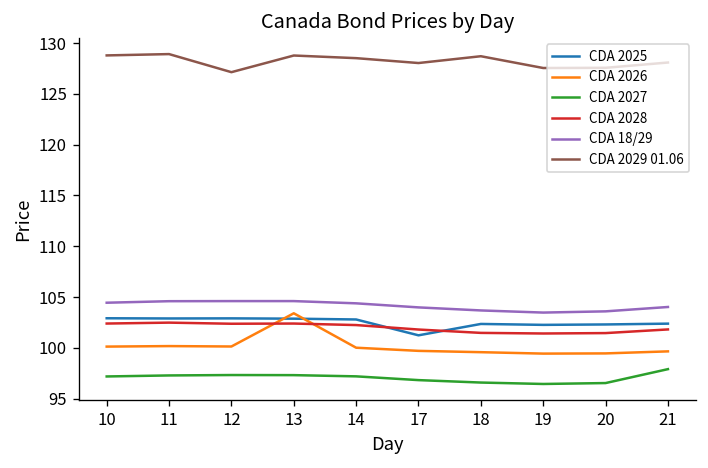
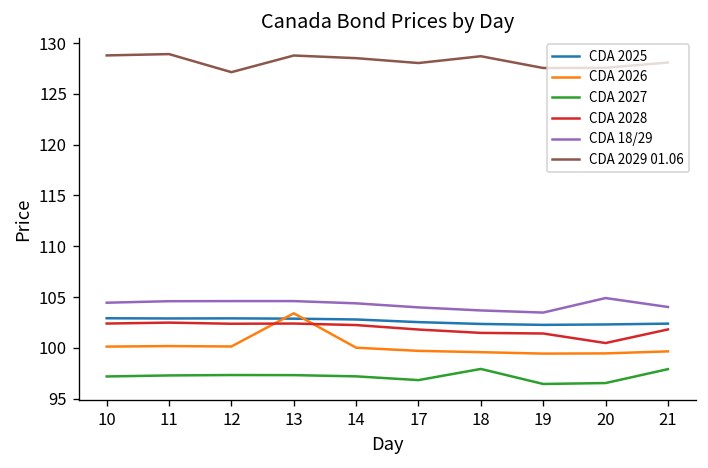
  {
    "CDA 2025": {
      "10": 103,
      "11": 103,
      "12": 103,
      "13": 103,
      "14": 103,
-     "17": 101,
+     "17": 103,
      "18": 102,
      "19": 102,
      "20": 102,
      "21": 102
    },
    "CDA 2026": {
      "10": 100,
      "11": 100,
      "12": 100,
      "13": 103,
      "14": 100,
      "17": 100,
      "18": 100,
      "19": 99,
      "20": 99,
      "21": 100
    },
    "CDA 2027": {
      "10": 97,
      "11": 97,
      "12": 97,
      "13": 97,
      "14": 97,
      "17": 97,
-     "18": 97,
+     "18": 98,
      "19": 96,
      "20": 97,
      "21": 98
    },
    "CDA 2028": {
      "10": 102,
      "11": 102,
      "12": 102,
      "13": 102,
      "14": 102,
      "17": 102,
      "18": 101,
      "19": 101,
-     "20": 101,
+     "20": 100,
      "21": 102
    },
    "CDA 18/29": {
      "10": 104,
      "11": 105,
      "12": 105,
      "13": 105,
      "14": 104,
      "17": 104,
      "18": 104,
      "19": 103,
-     "20": 104,
+     "20": 105,
      "21": 104
    },
    "CDA 2029 01.06": {
      "10": 129,
      "11": 129,
      "12": 127,
      "13": 129,
      "14": 129,
      "17": 128,
      "18": 129,
      "19": 128
    }
  }
